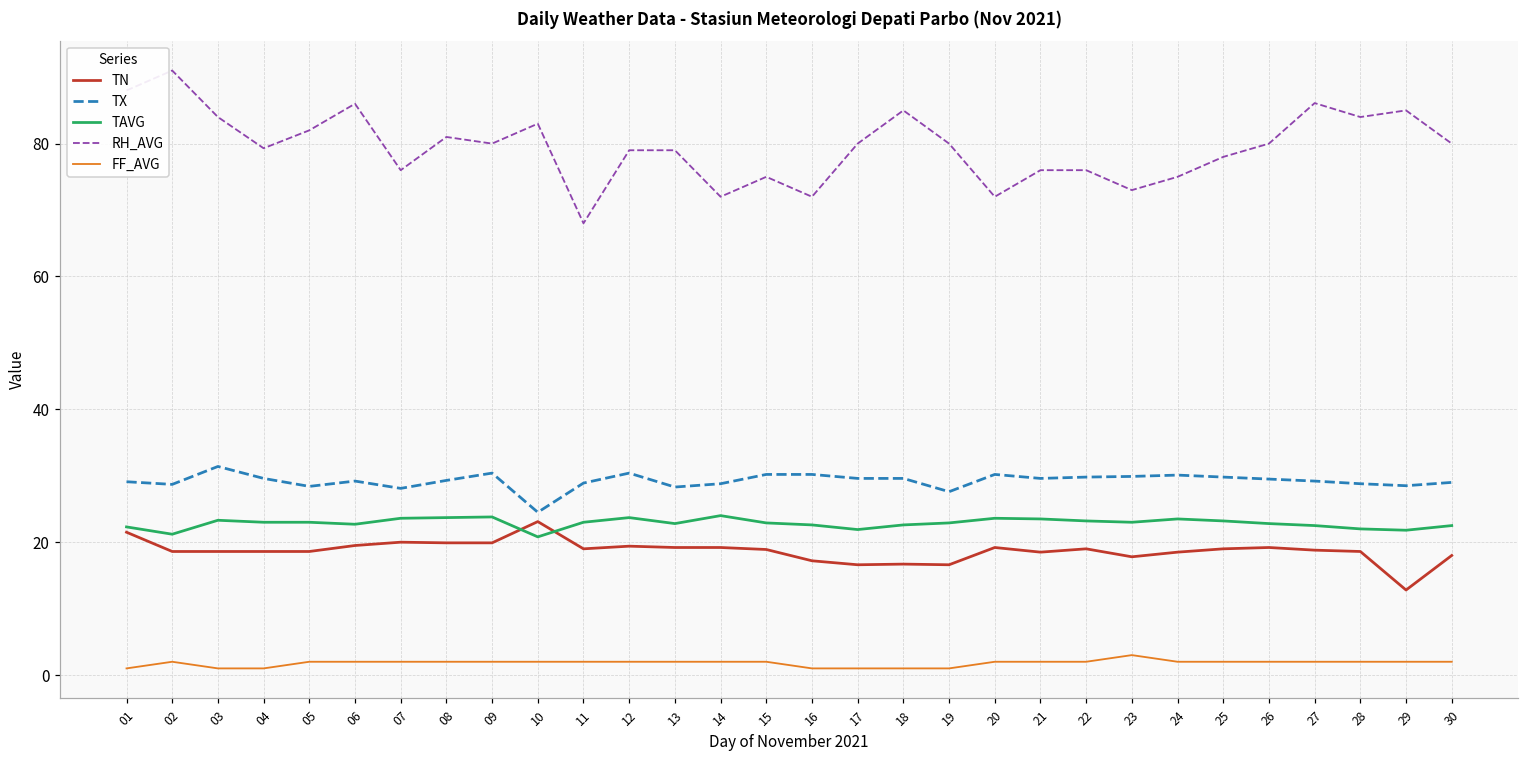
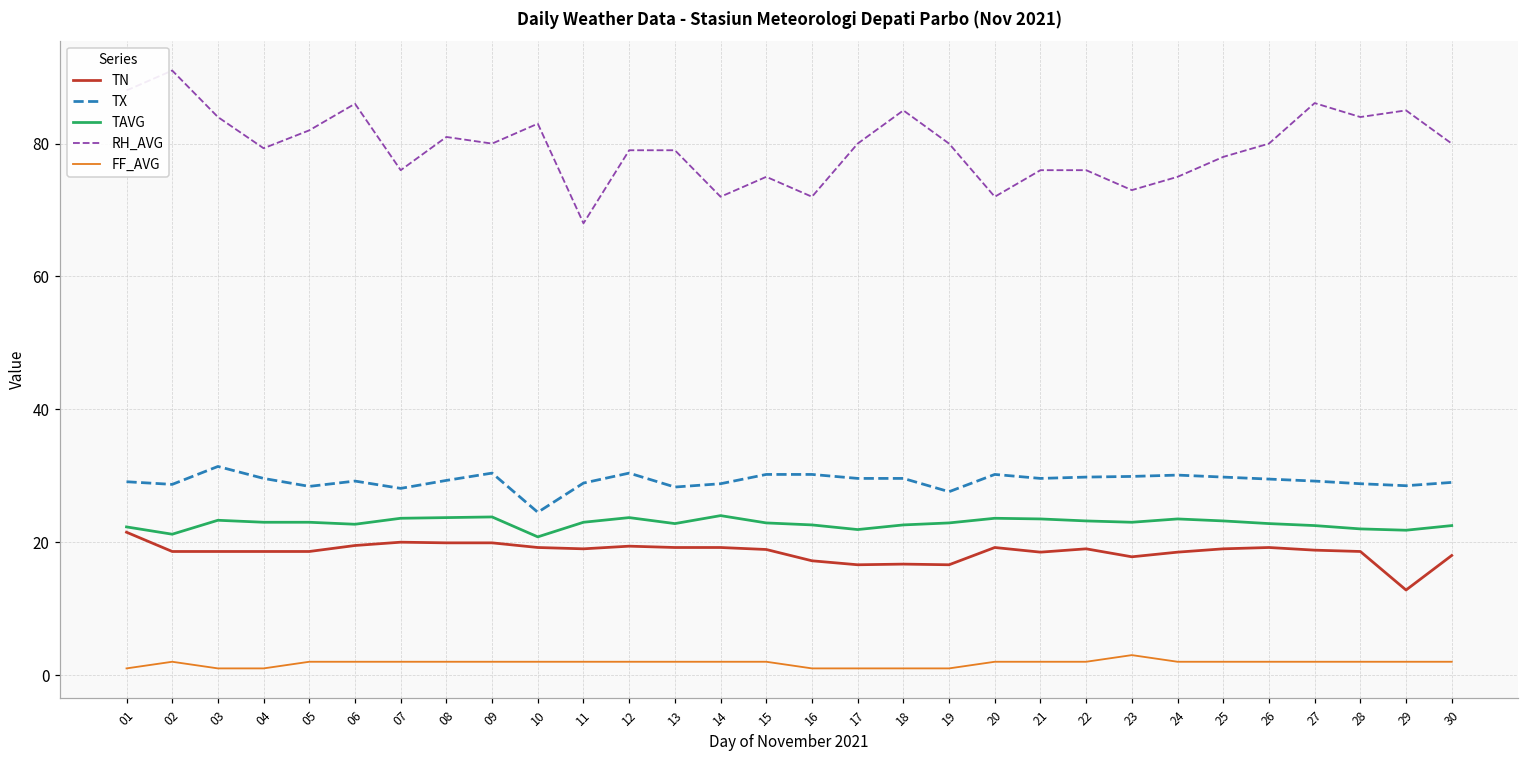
  {
    "TN": {
      "01": 22,
      "02": 19,
      "03": 19,
      "04": 19,
      "05": 19,
      "06": 20,
      "07": 20,
      "08": 20,
      "09": 20,
-     "10": 23,
+     "10": 19,
      "11": 19,
      "12": 19,
      "13": 19,
      "14": 19,
      "15": 19,
      "16": 17,
      "17": 17,
      "18": 17,
      "19": 17,
      "20": 19,
      "21": 19,
      "22": 19,
      "23": 18,
      "24": 19,
      "25": 19,
      "26": 19,
      "27": 19,
      "28": 19,
      "29": 13,
      "30": 18
    },
    "TX": {
      "01": 29,
      "02": 29,
      "03": 31,
      "04": 30,
      "05": 28,
      "06": 29,
      "07": 28,
      "08": 29,
      "09": 30,
      "10": 25,
      "11": 29,
      "12": 30,
      "13": 28,
      "14": 29,
      "15": 30,
      "16": 30,
      "17": 30,
      "18": 30,
      "19": 28,
      "20": 30,
      "21": 30,
      "22": 30,
      "23": 30,
      "24": 30,
      "25": 30,
      "26": 30,
      "27": 29,
      "28": 29,
      "29": 29,
      "30": 29
    },
    "TAVG": {
      "01": 22,
      "02": 21,
      "03": 23,
      "04": 23,
      "05": 23,
      "06": 23,
      "07": 24,
      "08": 24,
      "09": 24,
      "10": 21,
      "11": 23,
      "12": 24,
      "13": 23,
      "14": 24,
      "15": 23,
      "16": 23,
      "17": 22,
      "18": 23,
      "19": 23,
      "20": 24,
      "21": 24,
      "22": 23,
      "23": 23,
      "24": 24,
      "25": 23,
      "26": 23,
      "27": 23,
      "28": 22,
      "29": 22,
      "30": 23
    },
    "RH_AVG": {
      "02": 91,
      "03": 84,
      "04": 79,
      "05": 82,
      "06": 86,
      "07": 76,
      "08": 81,
      "09": 80,
      "10": 83,
      "11": 68,
      "12": 79,
      "13": 79,
      "14": 72,
      "15": 75,
      "16": 72,
      "17": 80,
      "18": 85,
      "19": 80,
      "20": 72,
      "21": 76,
      "22": 76,
      "23": 73,
      "24": 75,
      "25": 78,
      "26": 80,
      "27": 86,
      "28": 84,
      "29": 85,
      "30": 80
    },
    "FF_AVG": {
      "01": 1,
      "02": 2,
      "03": 1,
      "04": 1,
      "05": 2,
      "06": 2,
      "07": 2,
      "08": 2,
      "09": 2,
      "10": 2,
      "11": 2,
      "12": 2,
      "13": 2,
      "14": 2,
      "15": 2,
      "16": 1,
      "17": 1,
      "18": 1,
      "19": 1,
      "20": 2,
      "21": 2,
      "22": 2,
      "23": 3,
      "24": 2,
      "25": 2,
      "26": 2,
      "27": 2,
      "28": 2,
      "29": 2,
      "30": 2
    }
  }
